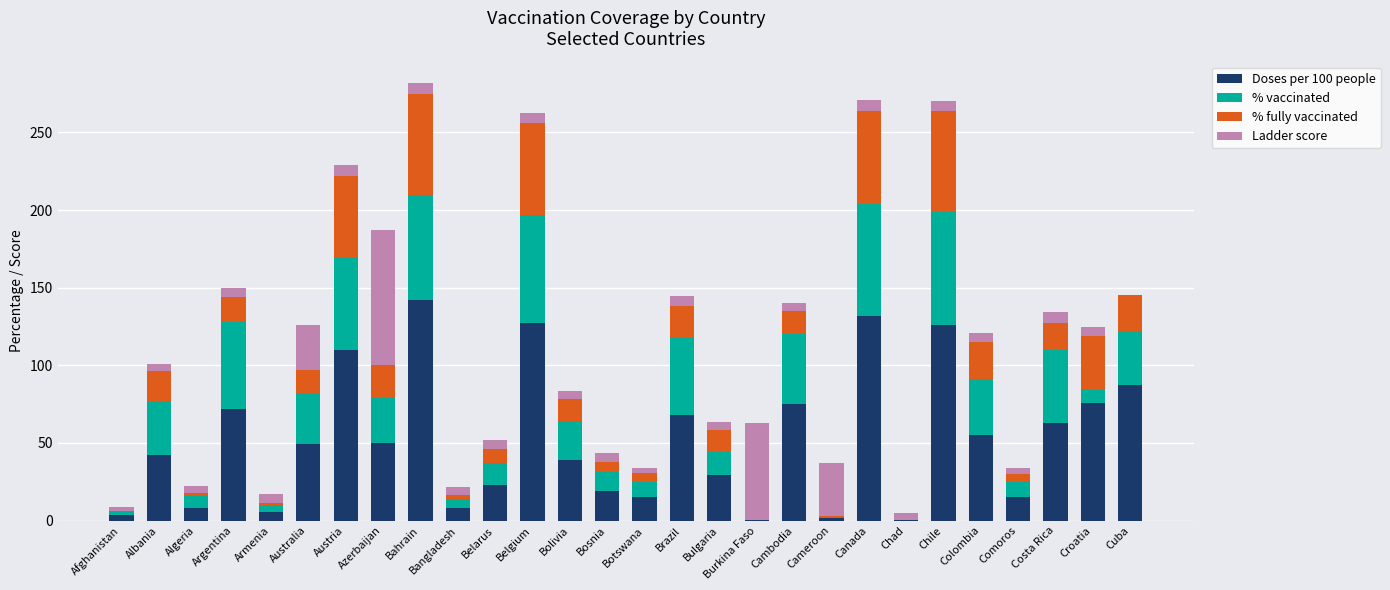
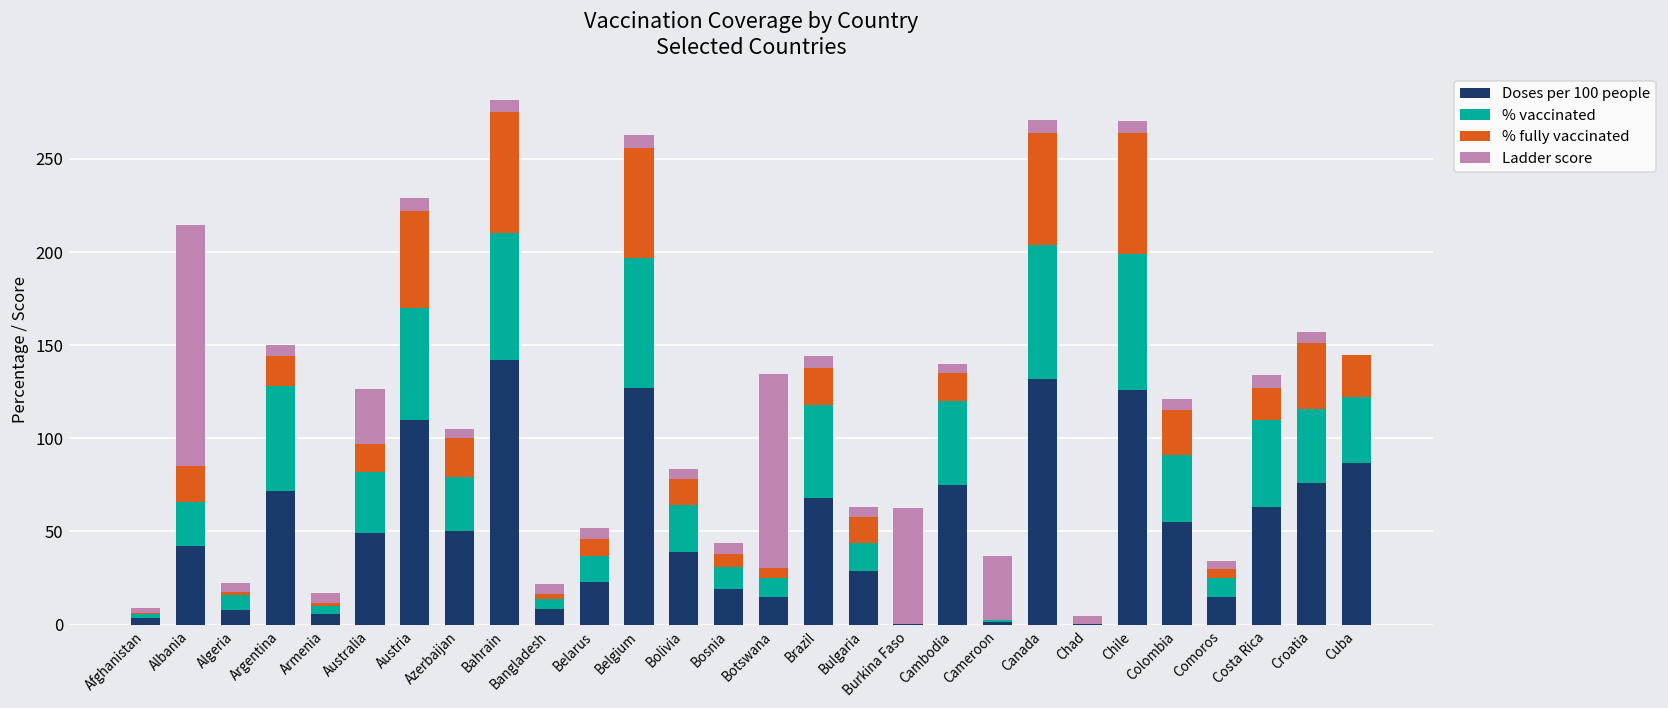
  {
    "Doses per 100 people": {
      "Afghanistan": 4,
      "Albania": 42,
      "Algeria": 8,
      "Argentina": 72,
      "Armenia": 6,
      "Australia": 49,
      "Austria": 110,
      "Azerbaijan": 50,
      "Bahrain": 142,
      "Bangladesh": 8,
      "Belarus": 23,
      "Belgium": 127,
      "Bolivia": 39,
      "Bosnia": 19,
      "Botswana": 15,
      "Brazil": 68,
      "Bulgaria": 29,
      "Cambodia": 75,
      "Canada": 132,
      "Chile": 126,
      "Colombia": 55,
      "Comoros": 15,
      "Costa Rica": 63,
      "Croatia": 76,
      "Cuba": 87
    },
    "% vaccinated": {
      "Afghanistan": 2,
-     "Albania": 35,
+     "Albania": 24,
      "Algeria": 8,
      "Argentina": 56,
      "Armenia": 4,
      "Australia": 33,
      "Austria": 60,
      "Azerbaijan": 29,
      "Bahrain": 68,
      "Bangladesh": 6,
      "Belarus": 14,
      "Belgium": 70,
      "Bolivia": 25,
      "Bosnia": 12,
      "Botswana": 10,
      "Brazil": 50,
      "Bulgaria": 15,
      "Cambodia": 45,
      "Canada": 72,
      "Chile": 73,
      "Colombia": 36,
      "Comoros": 10,
      "Costa Rica": 47,
-     "Croatia": 8,
+     "Croatia": 40,
      "Cuba": 35
    },
    "% fully vaccinated": {
      "Albania": 19,
      "Algeria": 2,
      "Argentina": 16,
      "Armenia": 2,
      "Australia": 15,
      "Austria": 52,
      "Azerbaijan": 21,
      "Bahrain": 65,
      "Bangladesh": 3,
      "Belarus": 9,
      "Belgium": 59,
      "Bolivia": 14,
      "Bosnia": 7,
      "Botswana": 5,
      "Brazil": 20,
      "Bulgaria": 14,
      "Cambodia": 15,
      "Canada": 60,
      "Chile": 65,
      "Colombia": 24,
      "Comoros": 5,
      "Costa Rica": 17,
      "Croatia": 35,
      "Cuba": 23
    },
    "Ladder score": {
      "Afghanistan": 3,
-     "Albania": 5,
+     "Albania": 130,
      "Algeria": 5,
      "Argentina": 6,
      "Armenia": 5,
      "Australia": 29,
      "Austria": 7,
-     "Azerbaijan": 87,
+     "Azerbaijan": 5,
      "Bahrain": 7,
      "Bangladesh": 5,
      "Belarus": 6,
      "Belgium": 7,
      "Bolivia": 6,
      "Bosnia": 6,
-     "Botswana": 3,
+     "Botswana": 104,
      "Brazil": 6,
      "Bulgaria": 5,
      "Burkina Faso": 62,
      "Cambodia": 5,
      "Cameroon": 34,
      "Canada": 7,
      "Chad": 4,
      "Chile": 6,
      "Colombia": 6,
      "Comoros": 4,
      "Costa Rica": 7,
      "Croatia": 6,
      "Cuba": 0
    }
  }
